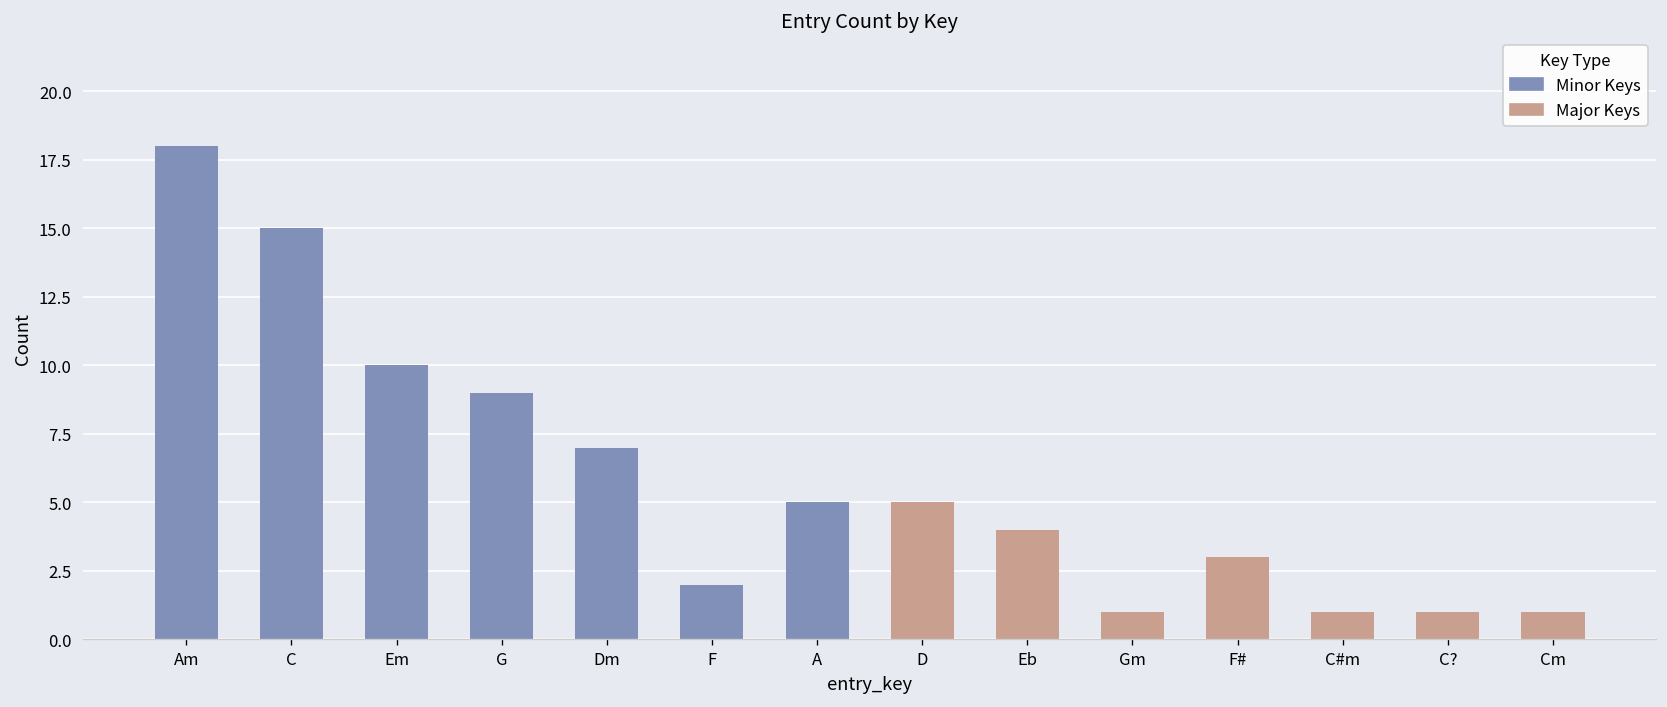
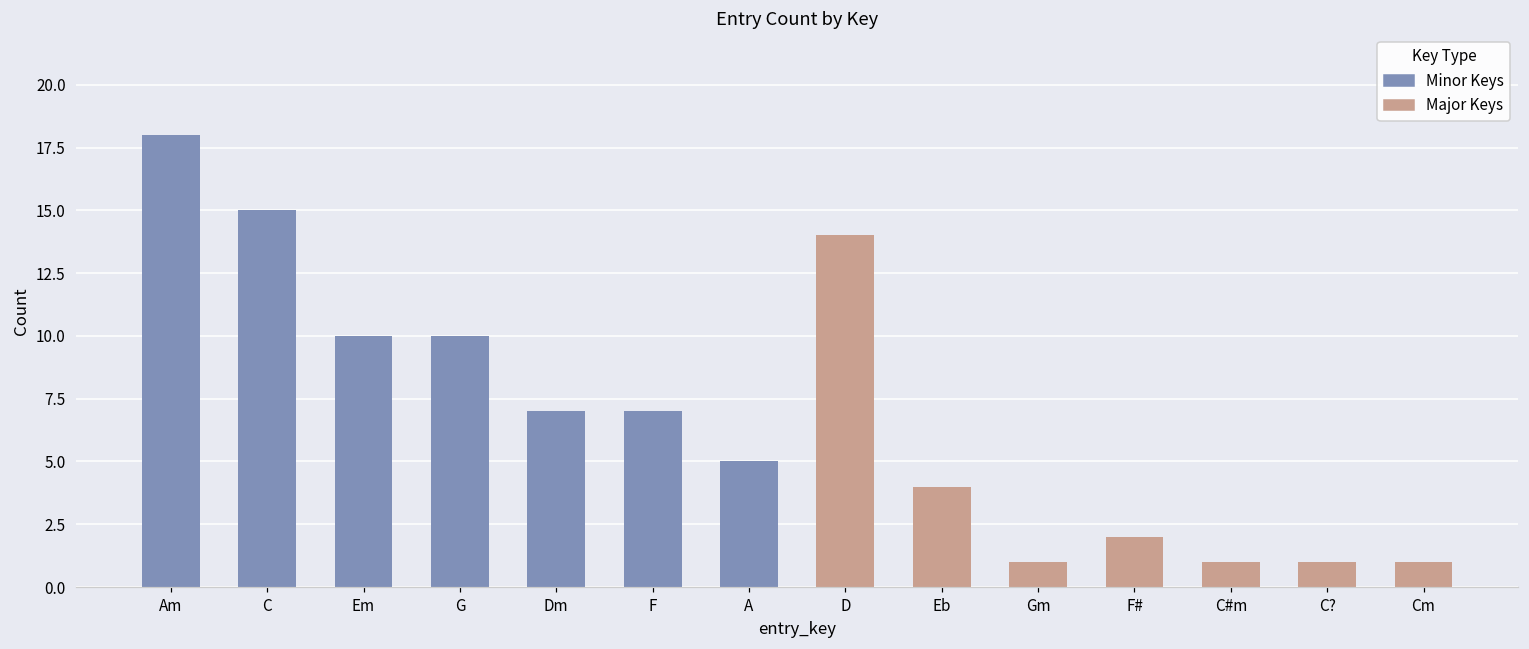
  {
    "Am": 18,
    "C": 15,
    "Em": 10,
-   "G": 9,
+   "G": 10,
    "Dm": 7,
-   "F": 2,
+   "F": 7,
    "A": 5,
-   "D": 5,
+   "D": 14,
    "Eb": 4,
    "Gm": 1,
-   "F#": 3,
+   "F#": 2,
    "C#m": 1,
    "C?": 1,
    "Cm": 1
  }
